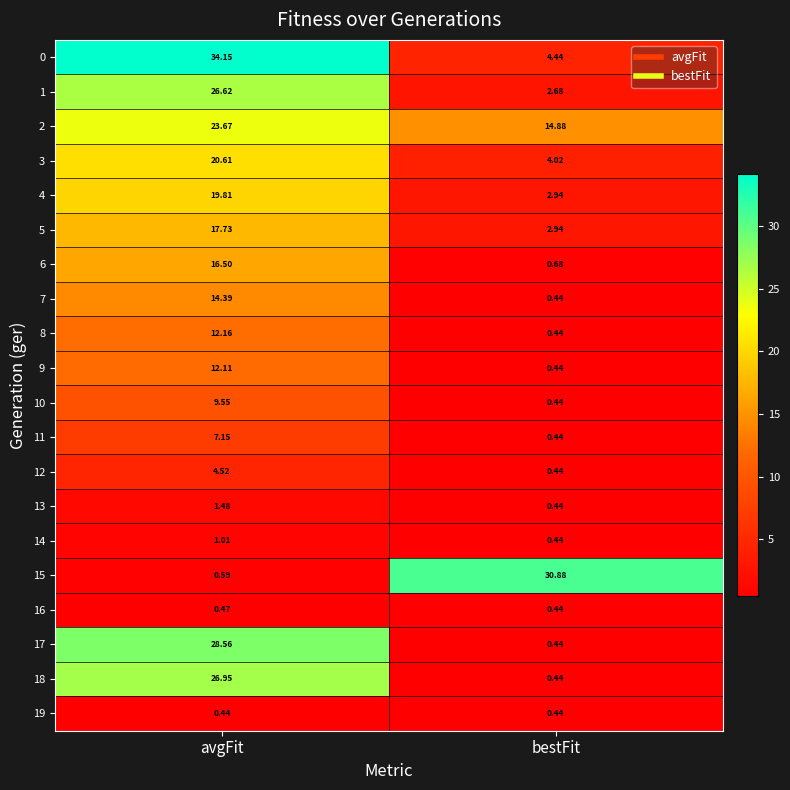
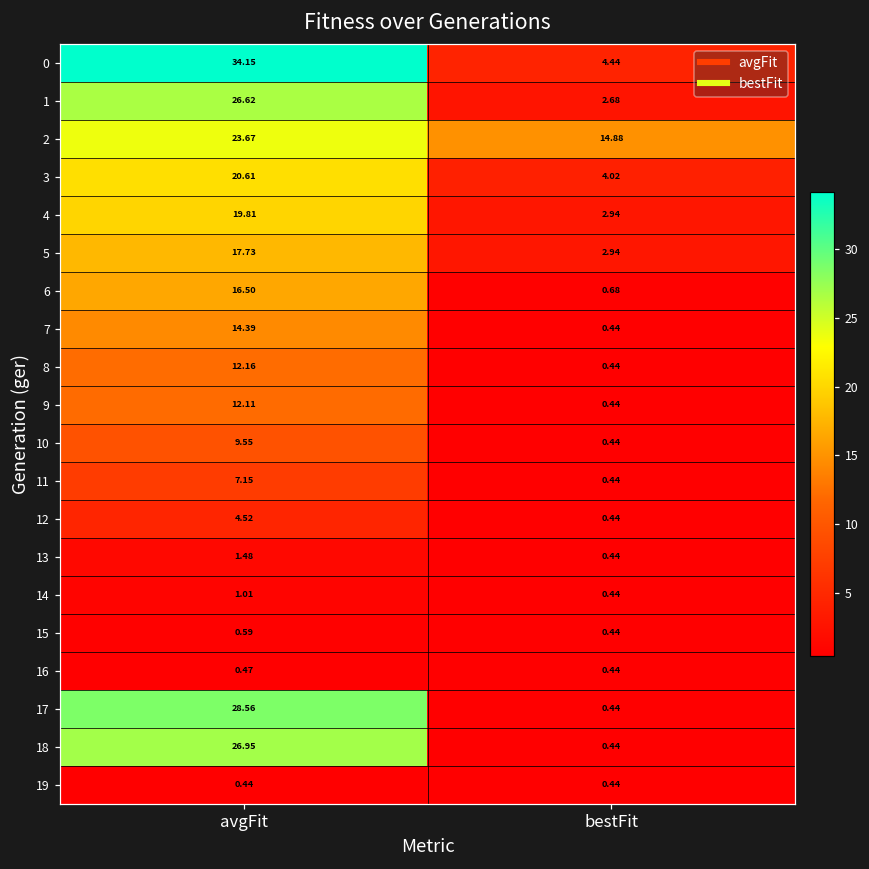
  {
    "0": {
      "avgFit": 34.15,
      "bestFit": 4.44
    },
    "1": {
      "avgFit": 26.62,
      "bestFit": 2.68
    },
    "2": {
      "avgFit": 23.67,
      "bestFit": 14.88
    },
    "3": {
      "avgFit": 20.61,
      "bestFit": 4.02
    },
    "4": {
      "avgFit": 19.81,
      "bestFit": 2.94
    },
    "5": {
      "avgFit": 17.73,
      "bestFit": 2.94
    },
    "6": {
      "avgFit": 16.50,
      "bestFit": 0.68
    },
    "7": {
      "avgFit": 14.39,
      "bestFit": 0.44
    },
    "8": {
      "avgFit": 12.16,
      "bestFit": 0.44
    },
    "9": {
      "avgFit": 12.11,
      "bestFit": 0.44
    },
    "10": {
      "avgFit": 9.55,
      "bestFit": 0.44
    },
    "11": {
      "avgFit": 7.15,
      "bestFit": 0.44
    },
    "12": {
      "avgFit": 4.52,
      "bestFit": 0.44
    },
    "13": {
      "avgFit": 1.48,
      "bestFit": 0.44
    },
    "14": {
      "avgFit": 1.01,
      "bestFit": 0.44
    },
    "15": {
      "avgFit": 0.59,
-     "bestFit": 30.88
+     "bestFit": 0.44
    },
    "16": {
      "avgFit": 0.47,
      "bestFit": 0.44
    },
    "17": {
      "avgFit": 28.56,
      "bestFit": 0.44
    },
    "18": {
      "avgFit": 26.95,
      "bestFit": 0.44
    },
    "19": {
      "avgFit": 0.44,
      "bestFit": 0.44
    }
  }
